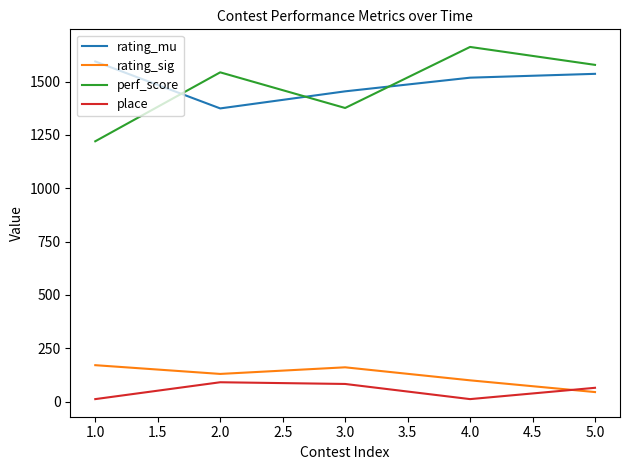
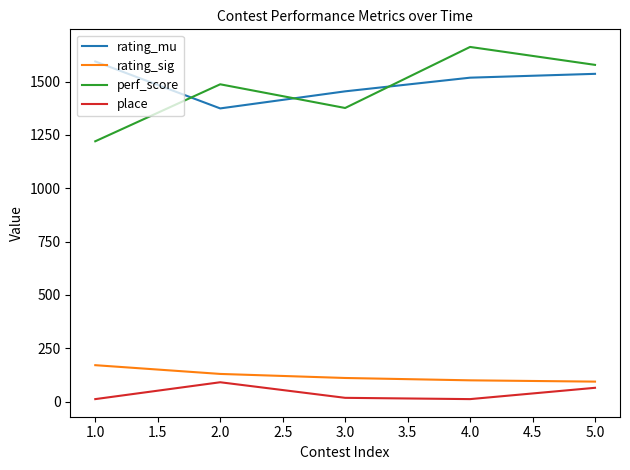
  {
    "rating_mu": {
      "2.0": 1370,
      "3.0": 1450,
      "4.0": 1520,
      "5.0": 1540
    },
    "rating_sig": {
      "1.0": 170,
      "2.0": 130,
-     "3.0": 160,
+     "3.0": 110,
      "4.0": 100,
-     "5.0": 50
+     "5.0": 90
    },
    "perf_score": {
      "1.0": 1220,
-     "2.0": 1540,
+     "2.0": 1490,
      "3.0": 1380,
      "4.0": 1660,
      "5.0": 1580
    },
    "place": {
      "1.0": 10,
      "2.0": 90,
-     "3.0": 80,
+     "3.0": 20,
      "4.0": 10,
      "5.0": 70
    }
  }
